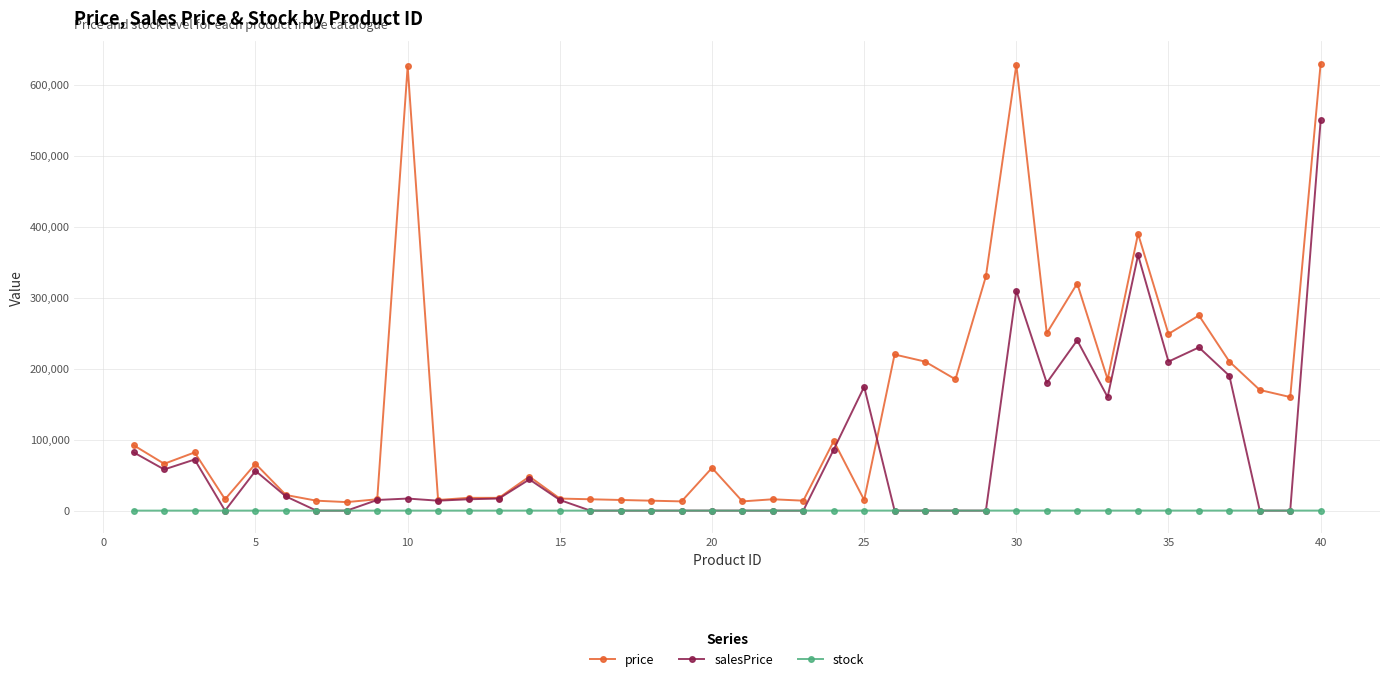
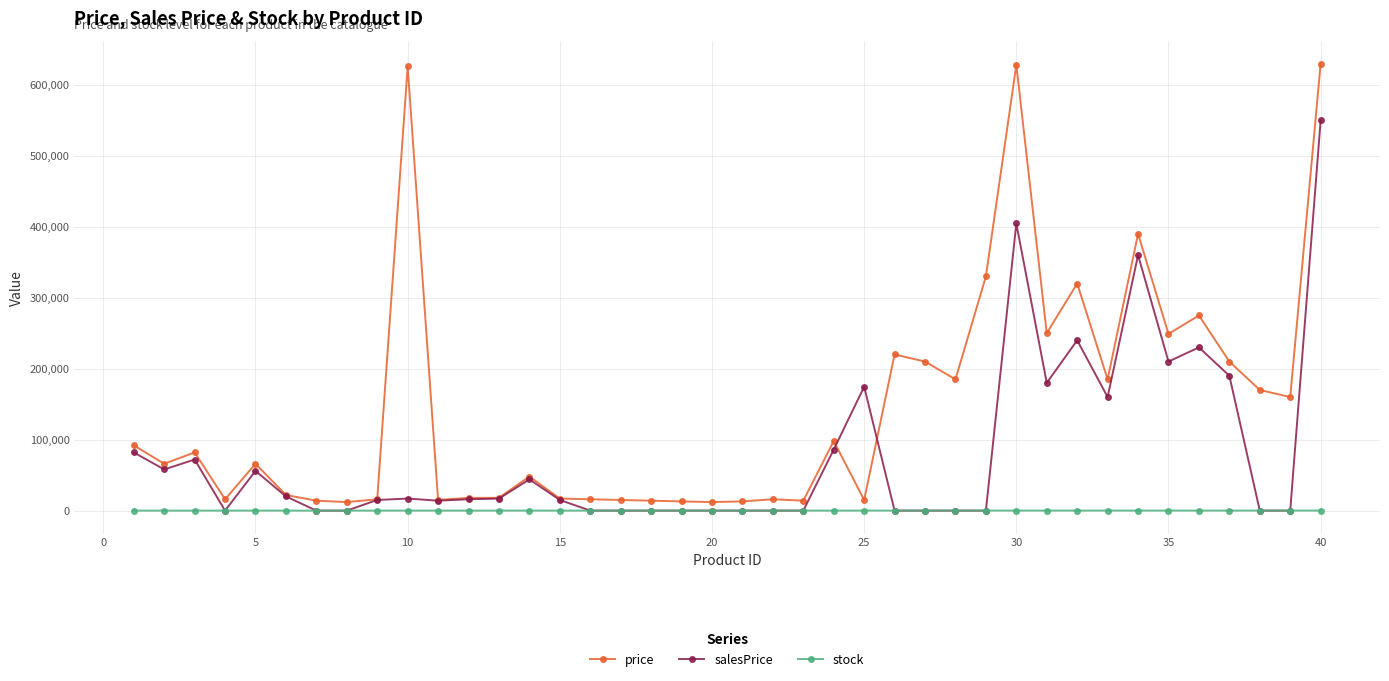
  {
    "price": {
      "5": "70,000",
      "10": "630,000",
-     "20": "60,000",
+     "20": "10,000",
      "25": "20,000",
      "30": "630,000",
      "35": "250,000",
      "40": "630,000"
    },
    "salesPrice": {
      "5": "60,000",
      "10": "20,000",
      "25": "170,000",
-     "30": "310,000",
+     "30": "400,000",
      "35": "210,000",
      "40": "550,000"
    },
    "stock": {
      "5": "0",
      "10": "0",
      "15": "0",
      "25": "0",
      "30": "0",
      "35": "0",
      "40": "0"
    }
  }
